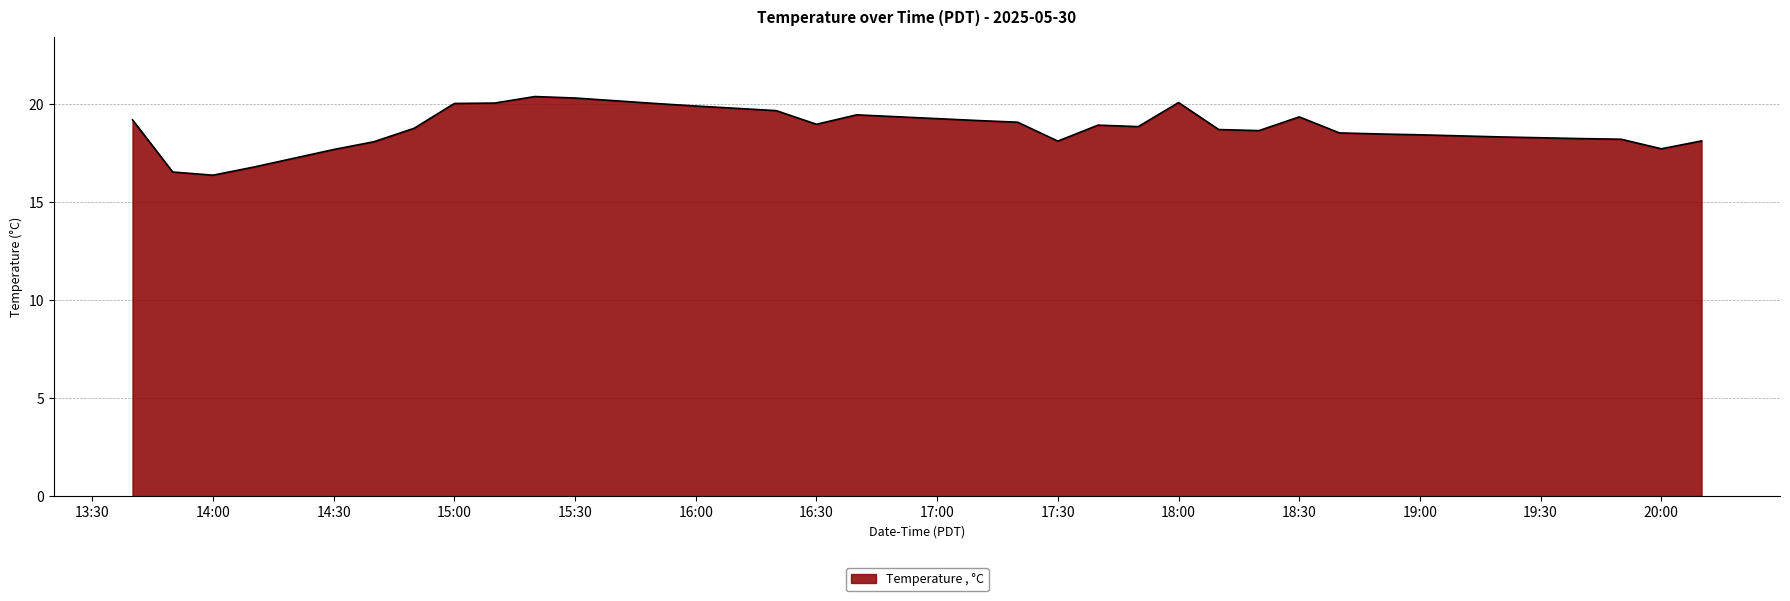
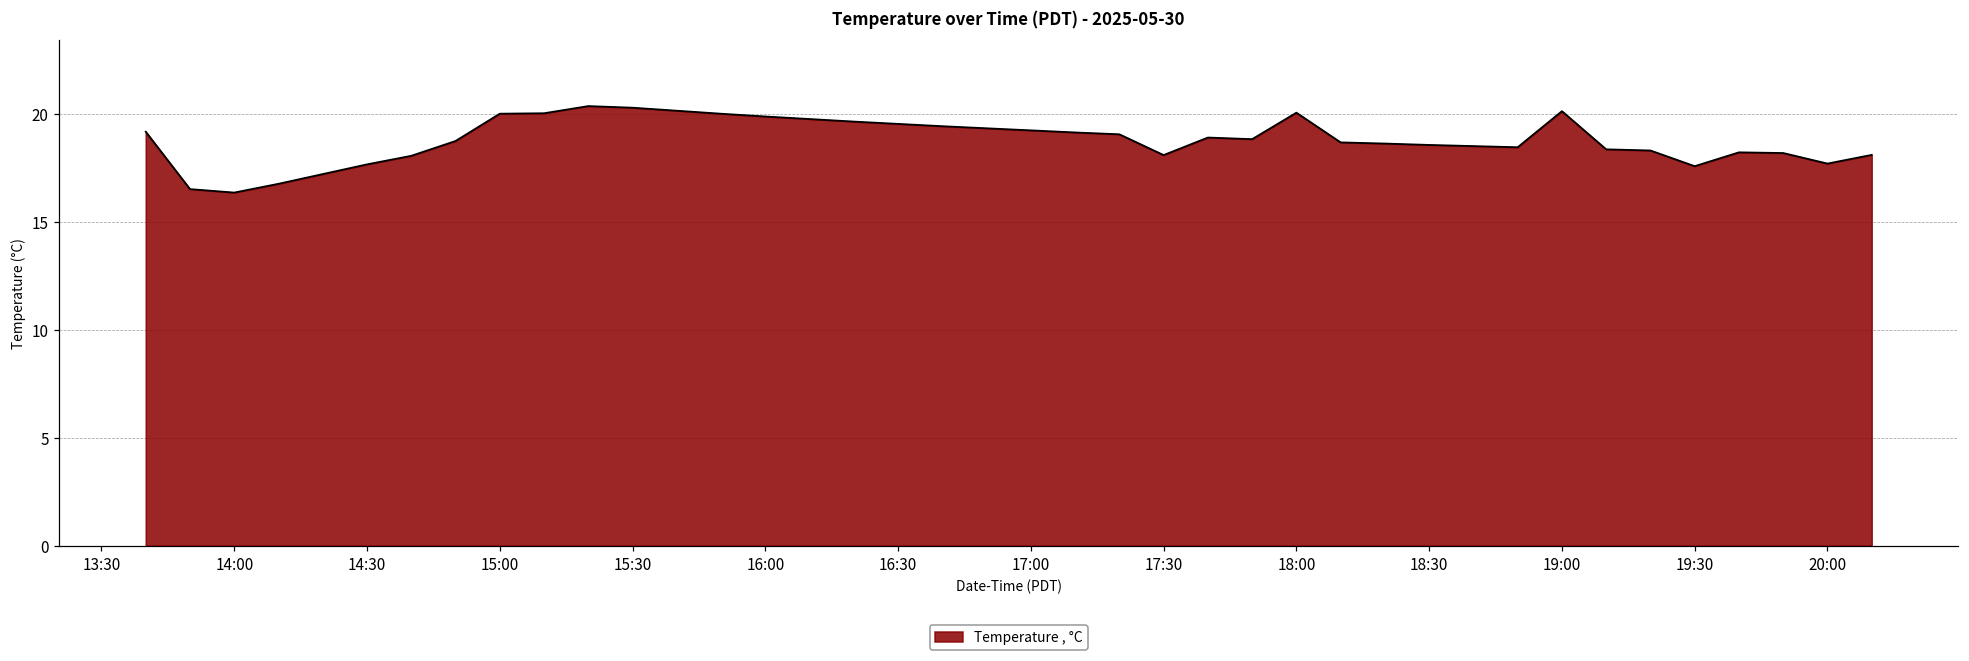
  {
    "14:00": 16.4,
    "14:30": 17.7,
    "15:00": 20.0,
    "15:30": 20.3,
    "16:00": 19.9,
-   "16:30": 19.0,
+   "16:30": 19.6,
    "17:00": 19.3,
    "17:30": 18.1,
    "18:00": 20.1,
-   "18:30": 19.3,
-   "19:00": 18.4,
-   "19:30": 18.3,
+   "18:30": 18.6,
+   "19:00": 20.1,
+   "19:30": 17.6,
    "20:00": 17.7
  }
